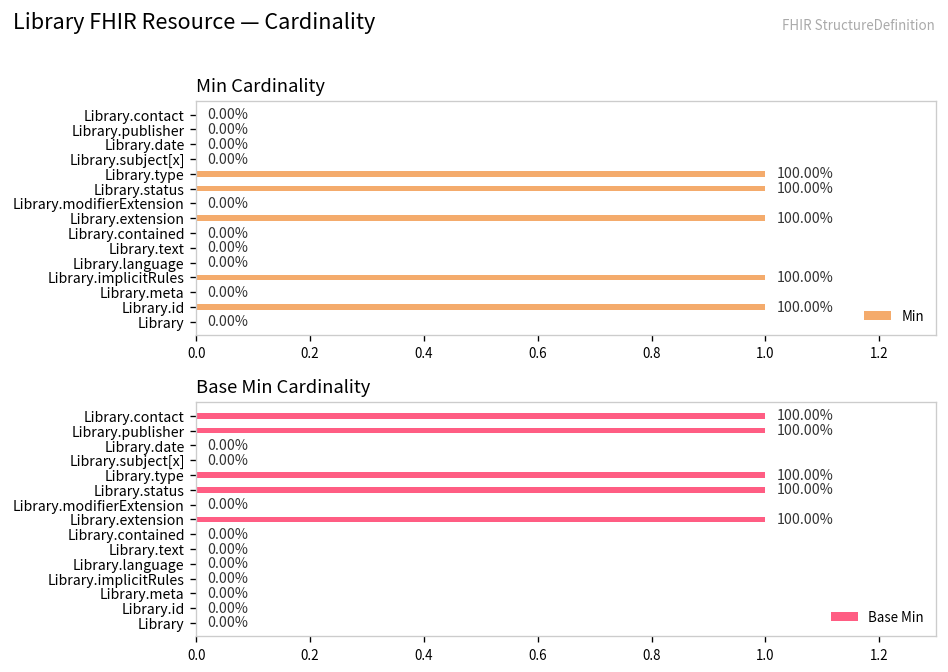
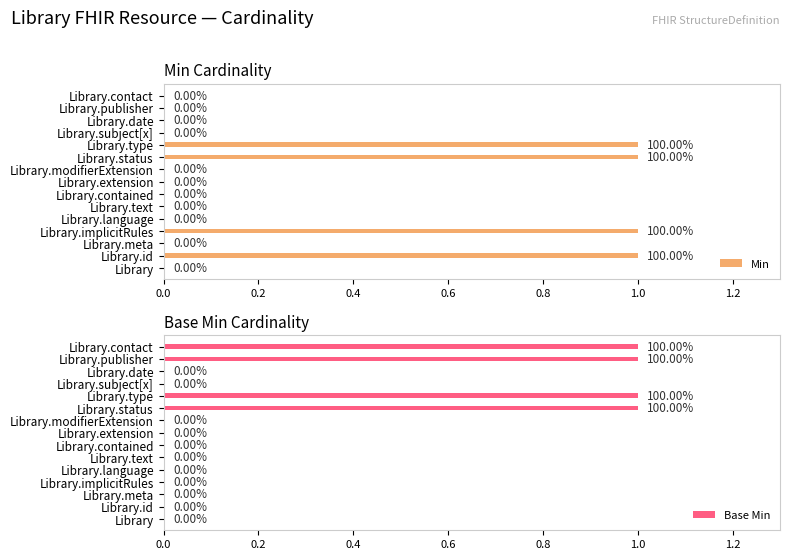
  {
    "Min Cardinality": {
      "Library.contact": "0.00%",
      "Library.publisher": "0.00%",
      "Library.date": "0.00%",
      "Library.subject[x]": "0.00%",
      "Library.type": "100.00%",
      "Library.status": "100.00%",
      "Library.modifierExtension": "0.00%",
-     "Library.extension": "100.00%",
+     "Library.extension": "0.00%",
      "Library.contained": "0.00%",
      "Library.text": "0.00%",
      "Library.language": "0.00%",
      "Library.implicitRules": "100.00%",
      "Library.meta": "0.00%",
      "Library.id": "100.00%",
      "Library": "0.00%"
    },
    "Base Min Cardinality": {
      "Library.contact": "100.00%",
      "Library.publisher": "100.00%",
      "Library.date": "0.00%",
      "Library.subject[x]": "0.00%",
      "Library.type": "100.00%",
      "Library.status": "100.00%",
      "Library.modifierExtension": "0.00%",
-     "Library.extension": "100.00%",
+     "Library.extension": "0.00%",
      "Library.contained": "0.00%",
      "Library.text": "0.00%",
      "Library.language": "0.00%",
      "Library.implicitRules": "0.00%",
      "Library.meta": "0.00%",
      "Library.id": "0.00%",
      "Library": "0.00%"
    }
  }
